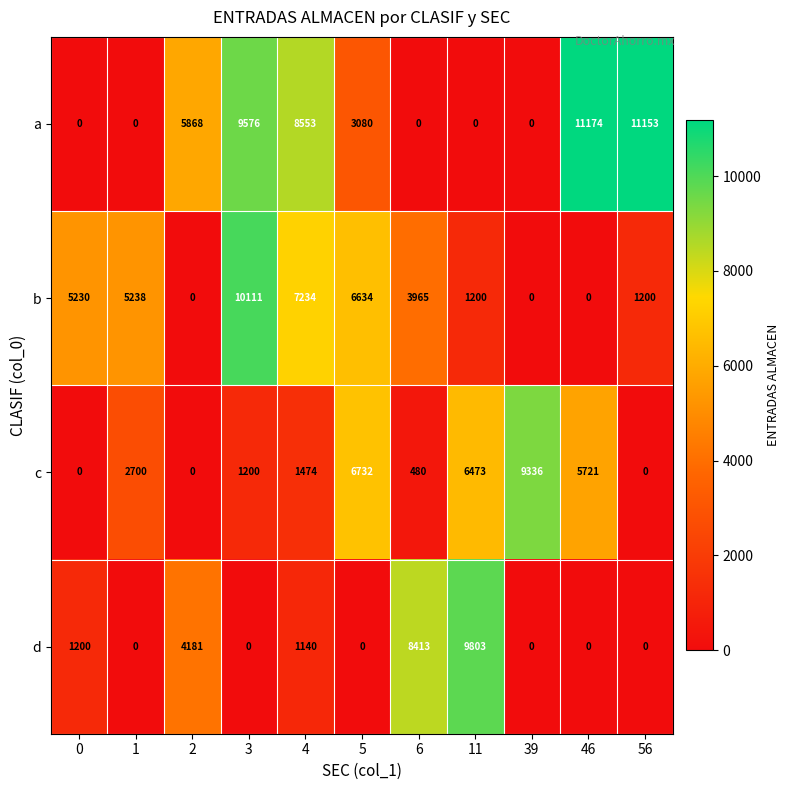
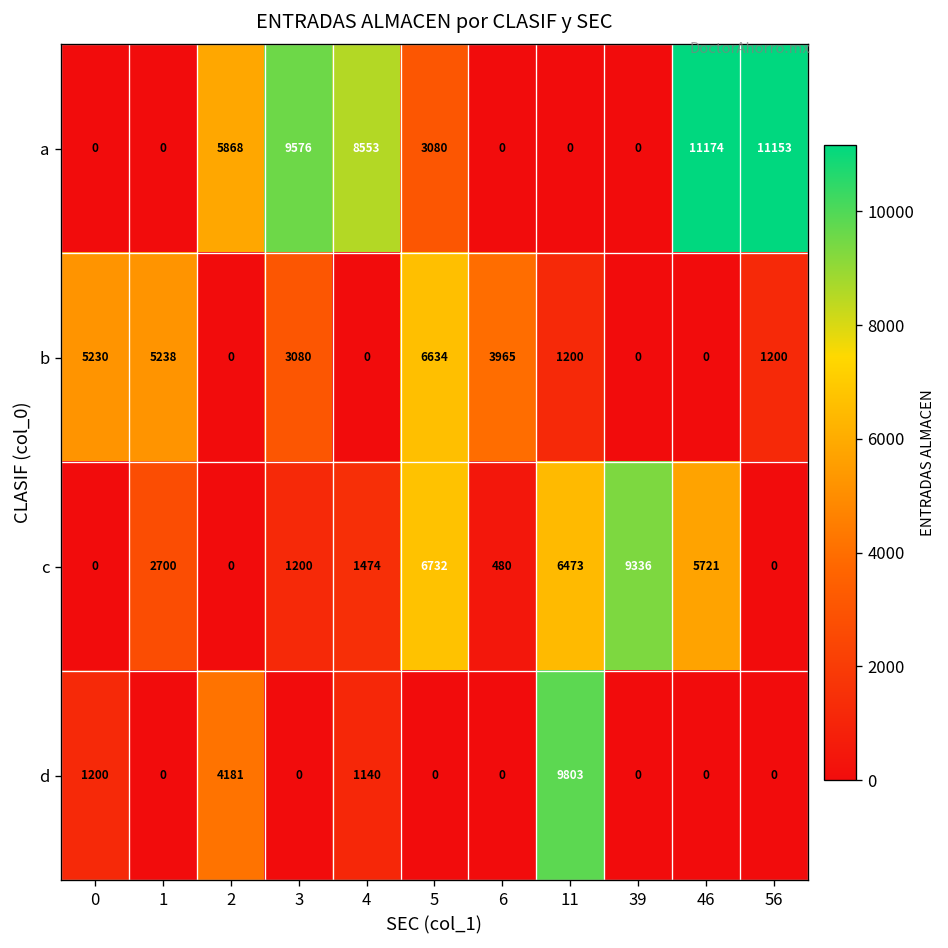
  {
    "a": {
      "0": 0,
      "1": 0,
      "2": 5868,
      "3": 9576,
      "4": 8553,
      "5": 3080,
      "6": 0,
      "11": 0,
      "39": 0,
      "46": 11174,
      "56": 11153
    },
    "b": {
      "0": 5230,
      "1": 5238,
      "2": 0,
-     "3": 10111,
-     "4": 7234,
+     "3": 3080,
+     "4": 0,
      "5": 6634,
      "6": 3965,
      "11": 1200,
      "39": 0,
      "46": 0,
      "56": 1200
    },
    "c": {
      "0": 0,
      "1": 2700,
      "2": 0,
      "3": 1200,
      "4": 1474,
      "5": 6732,
      "6": 480,
      "11": 6473,
      "39": 9336,
      "46": 5721,
      "56": 0
    },
    "d": {
      "0": 1200,
      "1": 0,
      "2": 4181,
      "3": 0,
      "4": 1140,
      "5": 0,
-     "6": 8413,
+     "6": 0,
      "11": 9803,
      "39": 0,
      "46": 0,
      "56": 0
    }
  }
